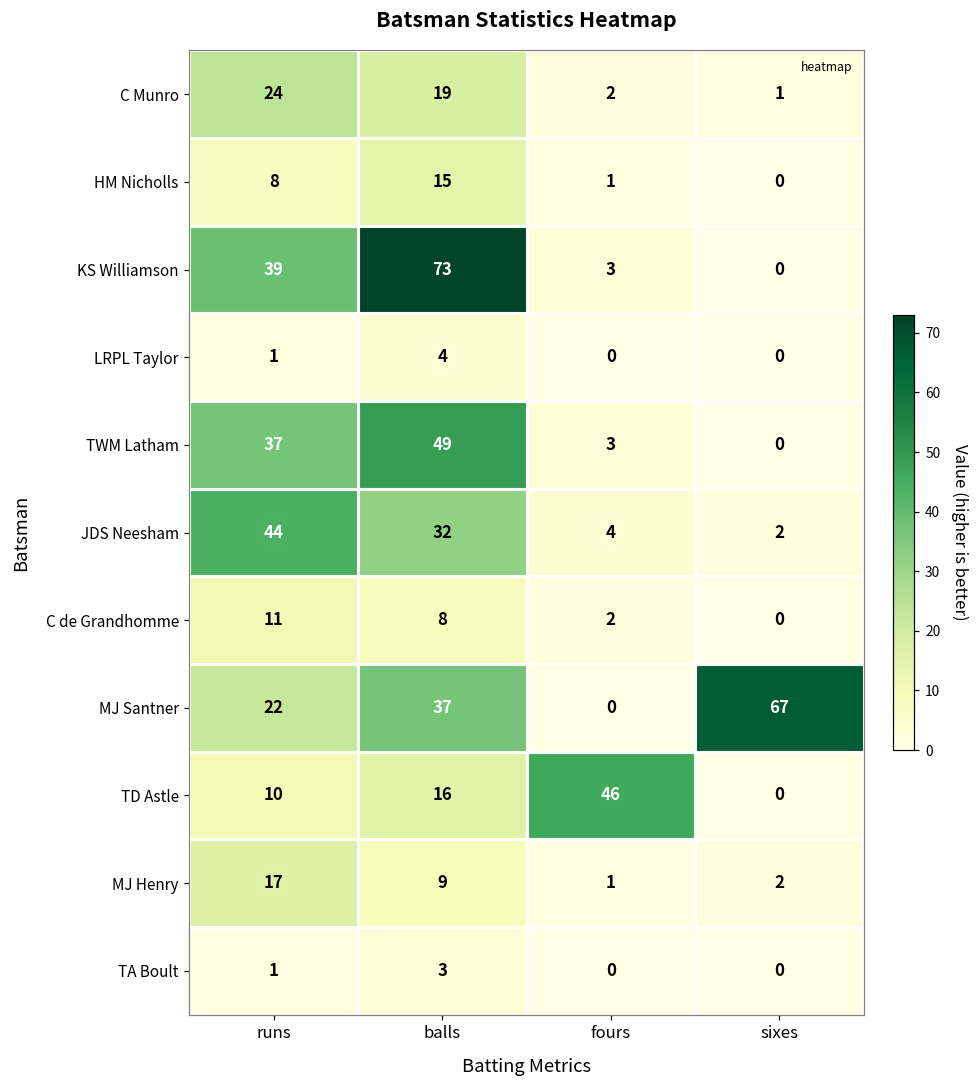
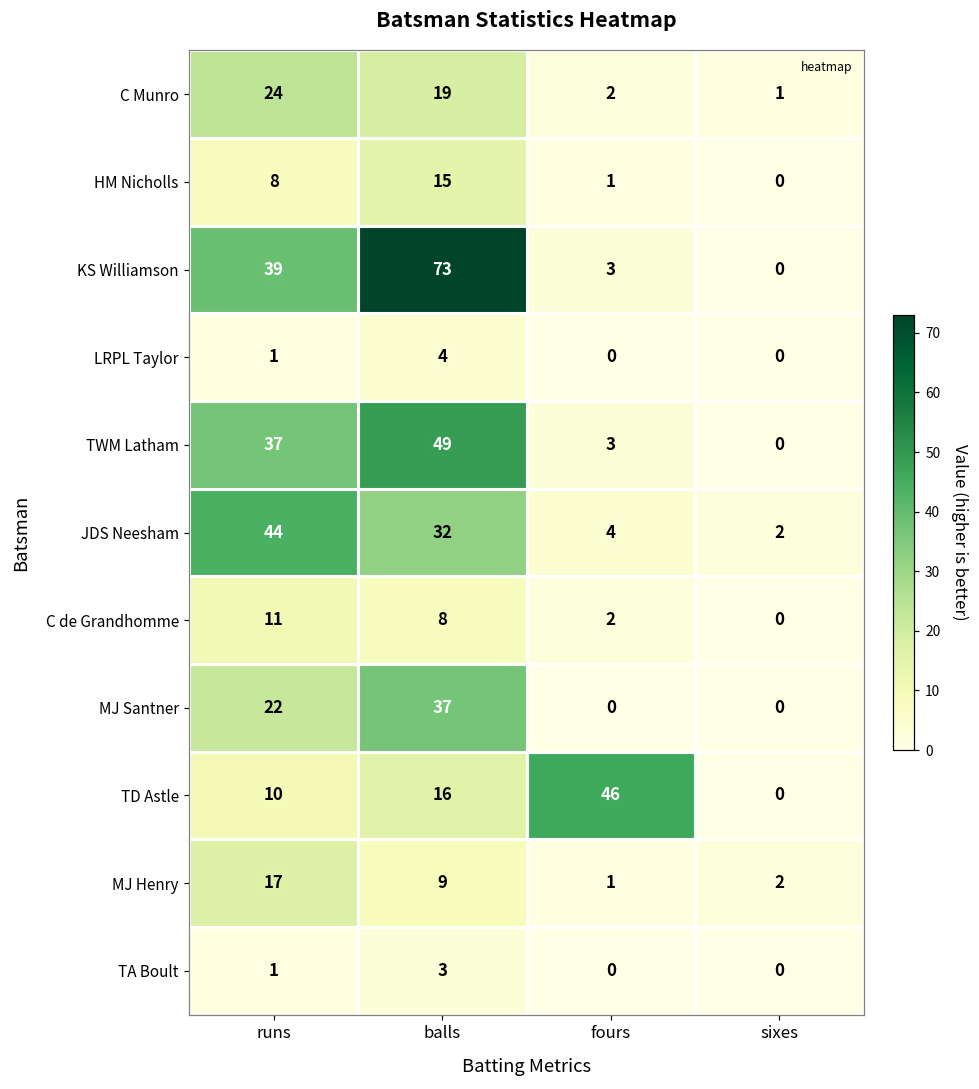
  {
    "MJ Santner": {
-     "sixes": 67
+     "sixes": 0
    }
  }
